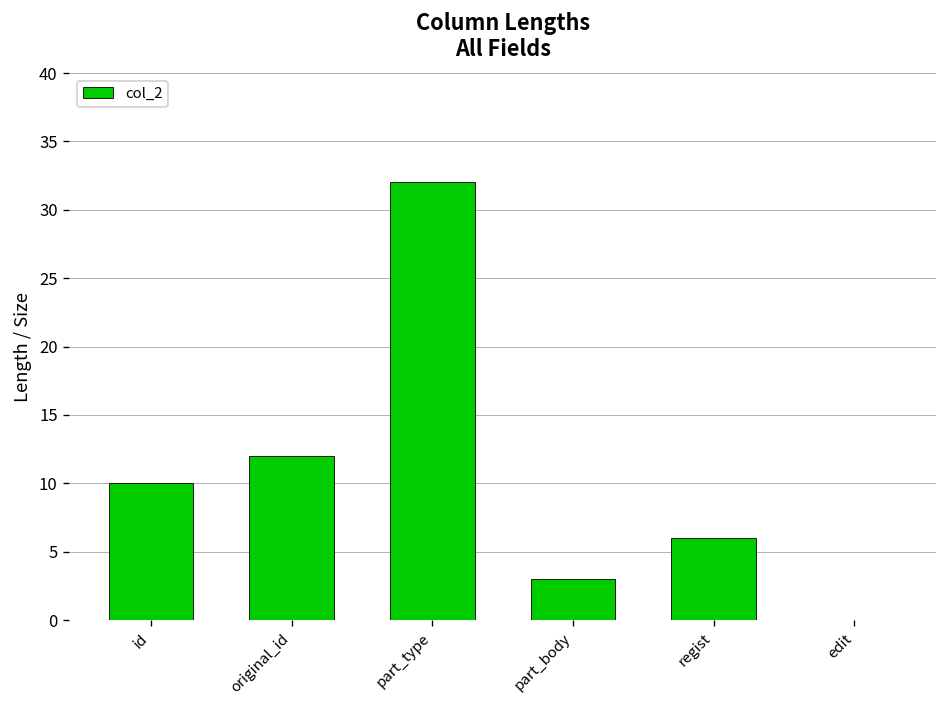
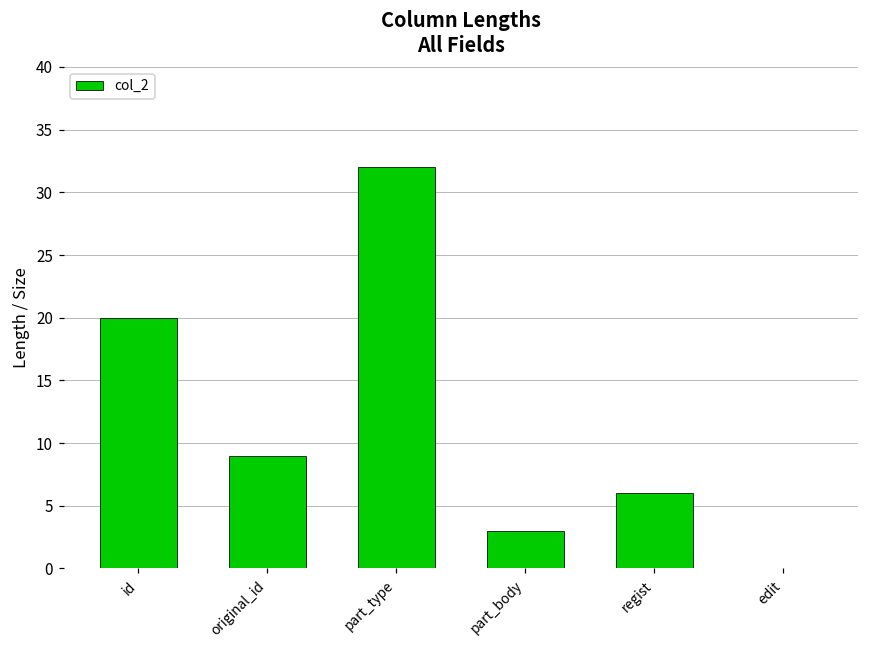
  {
-   "id": 10,
-   "original_id": 12,
+   "id": 20,
+   "original_id": 9,
    "part_type": 32,
    "part_body": 3,
    "regist": 6,
    "edit": 0
  }
